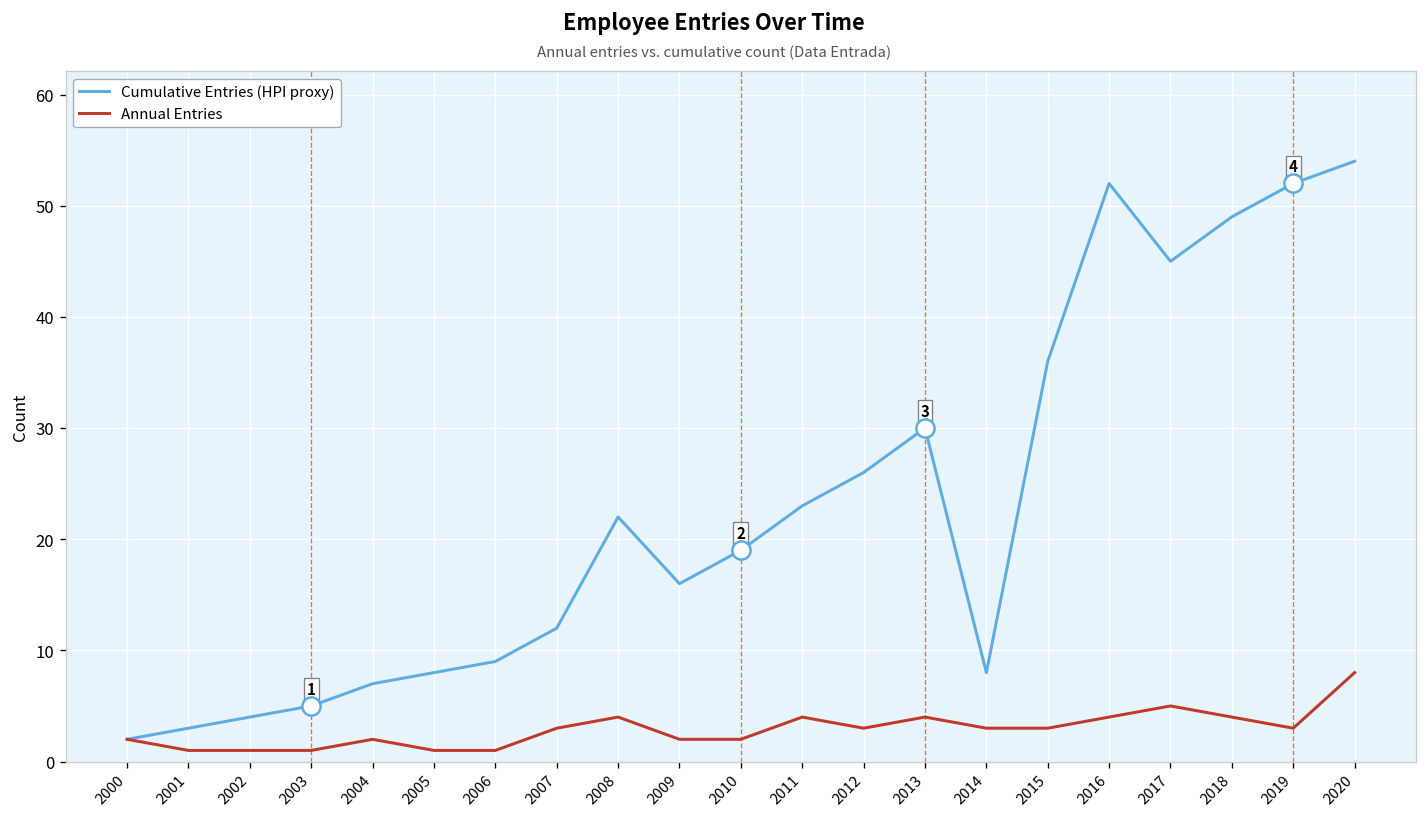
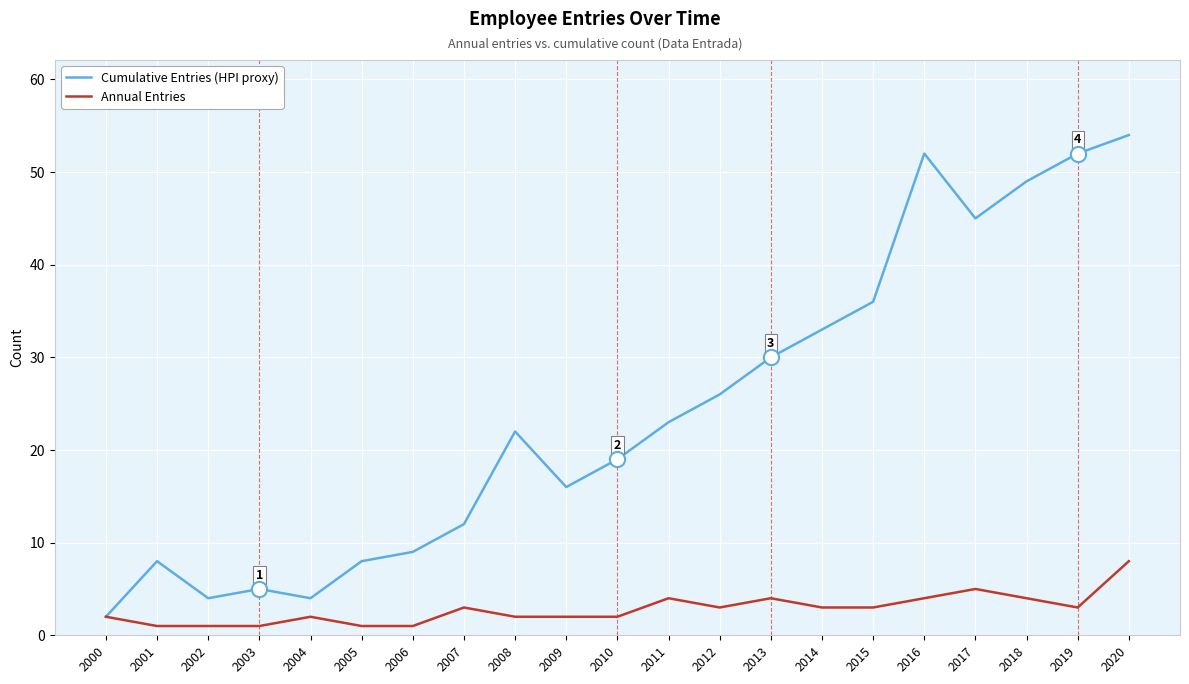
  {
    "Cumulative Entries (HPI proxy)": {
-     "2001": 3,
+     "2001": 8,
      "2002": 4,
-     "2004": 7,
+     "2004": 4,
      "2005": 8,
      "2006": 9,
      "2007": 12,
      "2008": 22,
      "2009": 16,
      "2011": 23,
      "2012": 26,
-     "2014": 8,
+     "2014": 33,
      "2015": 36,
      "2016": 52,
      "2017": 45,
      "2018": 49,
      "2020": 54
    },
    "Annual Entries": {
      "2001": 1,
      "2002": 1,
      "2003": 1,
      "2004": 2,
      "2005": 1,
      "2006": 1,
      "2007": 3,
-     "2008": 4,
+     "2008": 2,
      "2009": 2,
      "2010": 2,
      "2011": 4,
      "2012": 3,
      "2013": 4,
      "2014": 3,
      "2015": 3,
      "2016": 4,
      "2017": 5,
      "2018": 4,
      "2019": 3,
      "2020": 8
    }
  }
